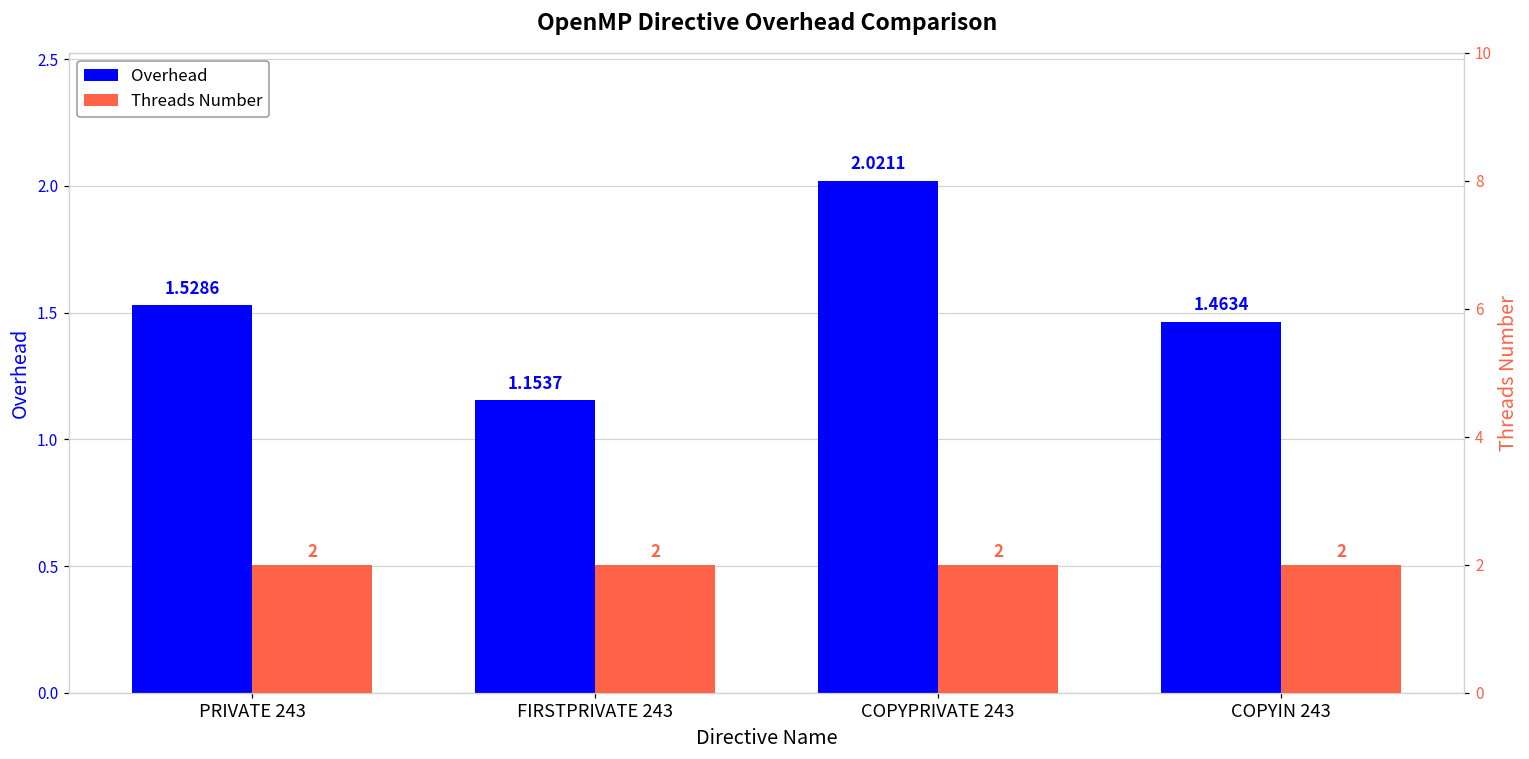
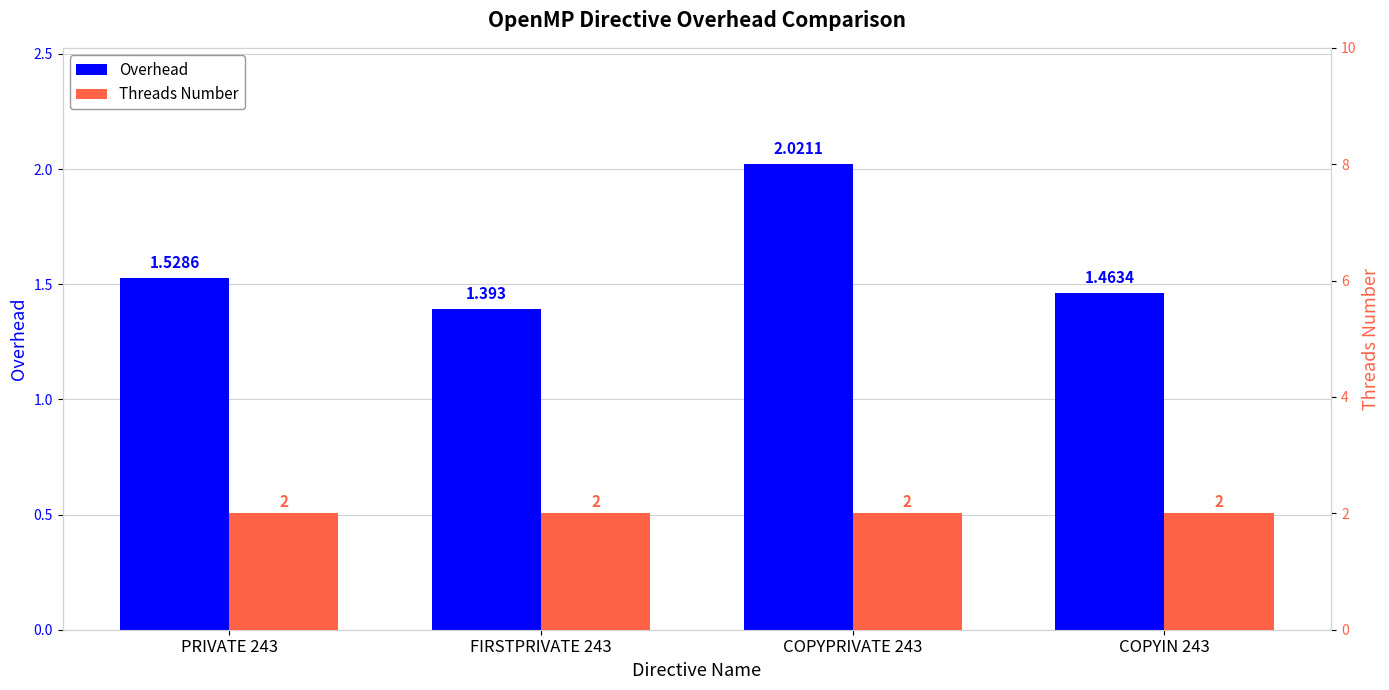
  {
    "Overhead": {
      "PRIVATE 243": 1.5286,
-     "FIRSTPRIVATE 243": 1.1537,
+     "FIRSTPRIVATE 243": 1.393,
      "COPYPRIVATE 243": 2.0211,
      "COPYIN 243": 1.4634
    },
    "Threads Number": {
      "PRIVATE 243": 2,
      "FIRSTPRIVATE 243": 2,
      "COPYPRIVATE 243": 2,
      "COPYIN 243": 2
    }
  }
